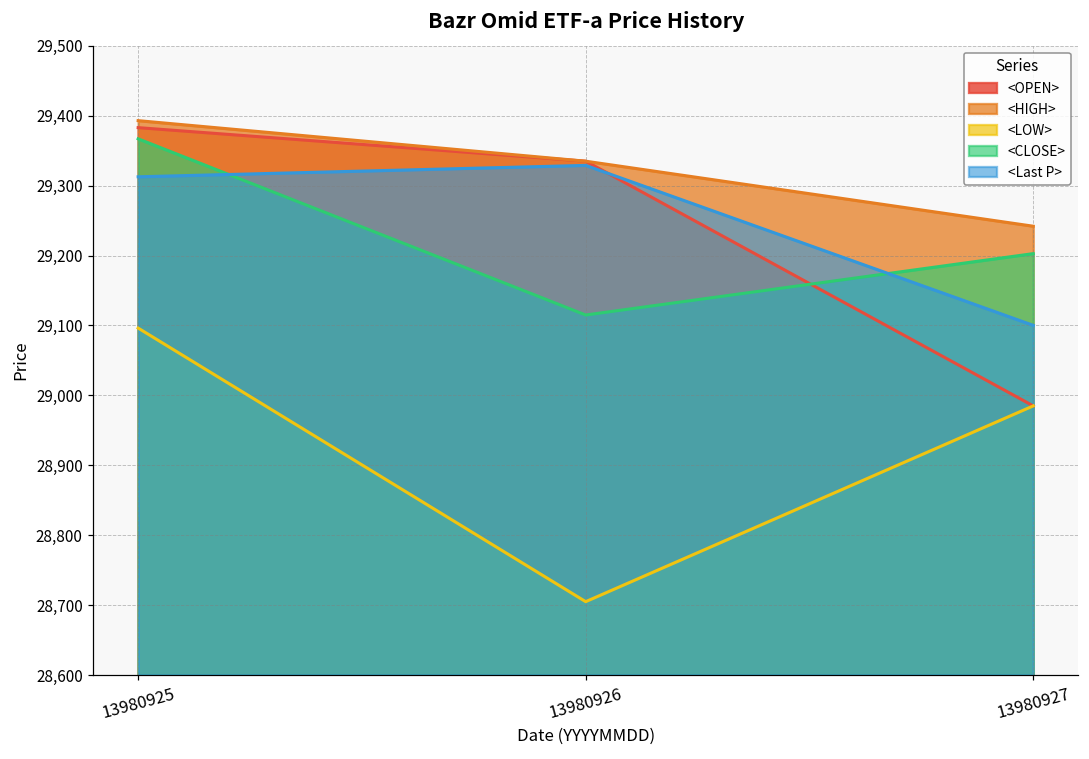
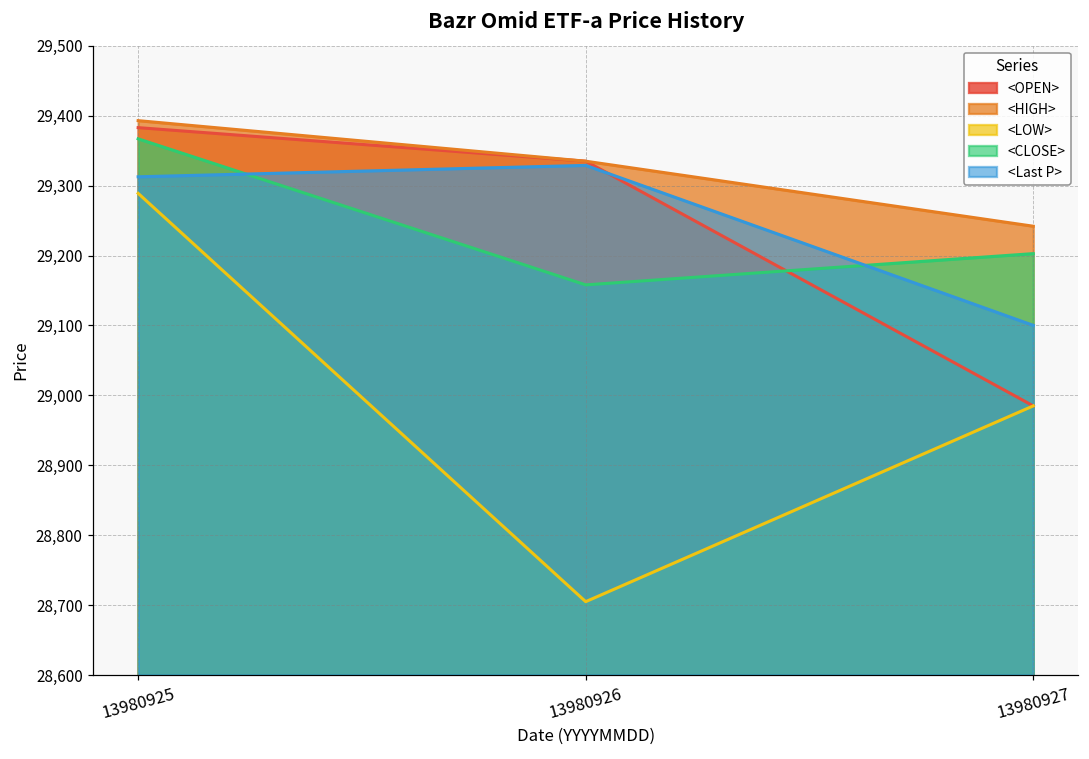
  {
    "<LOW>": {
-     "13980925": "29,100",
+     "13980925": "29,290",
      "13980926": "28,710"
    },
    "<CLOSE>": {
      "13980925": "29,370",
-     "13980926": "29,120",
+     "13980926": "29,160",
      "13980927": "29,200"
    },
    "<Last P>": {
      "13980925": "29,310",
      "13980926": "29,330",
      "13980927": "29,100"
    }
  }
